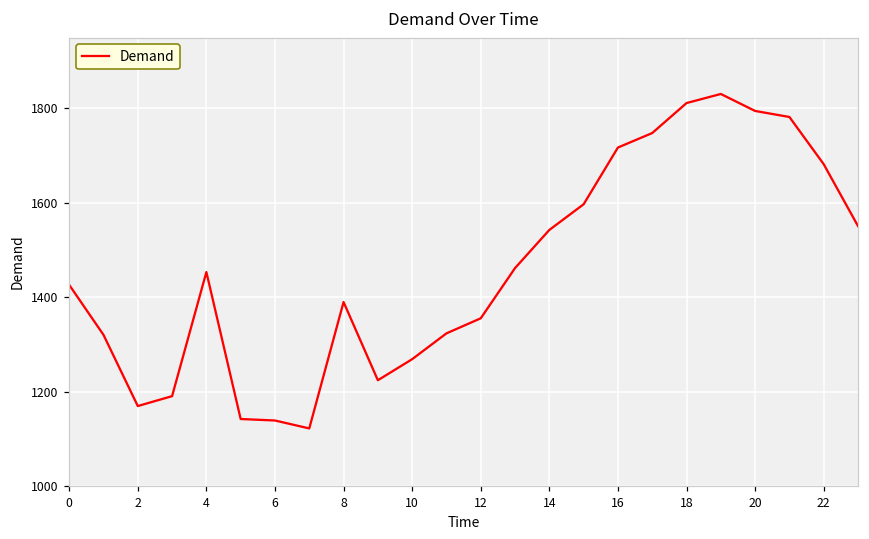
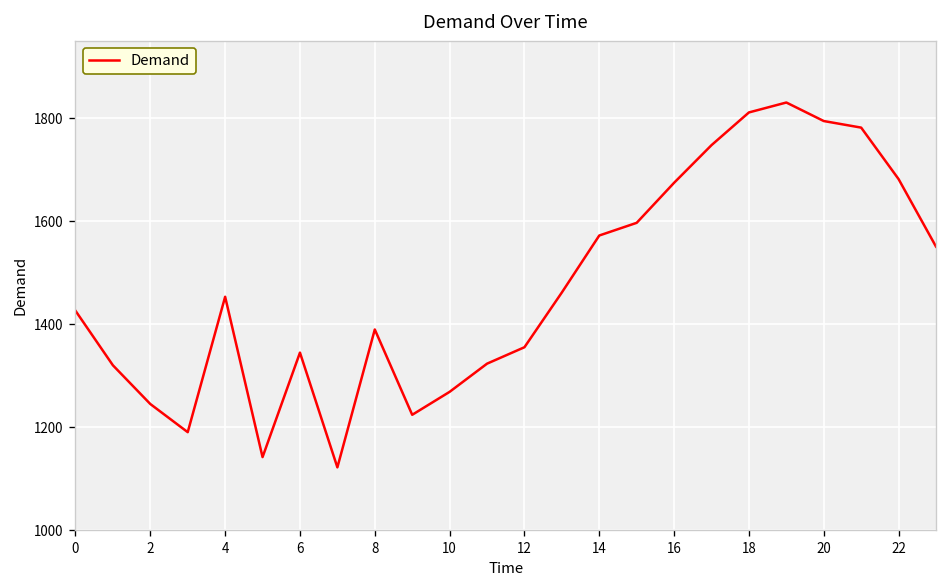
  {
    "0": 1430,
-   "2": 1170,
+   "2": 1240,
    "4": 1450,
-   "6": 1140,
+   "6": 1340,
    "8": 1390,
    "10": 1270,
    "12": 1360,
-   "14": 1540,
-   "16": 1720,
+   "14": 1570,
+   "16": 1670,
    "18": 1810,
    "20": 1790,
    "22": 1680
  }
